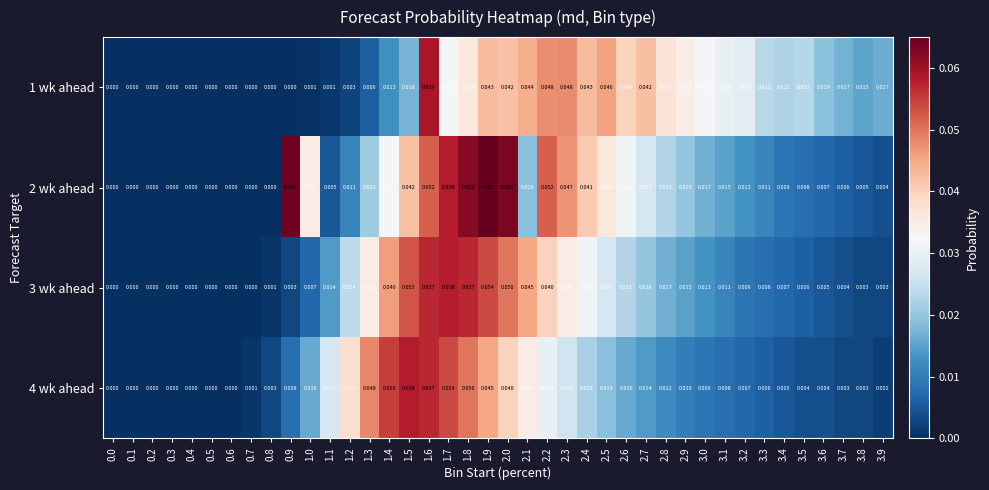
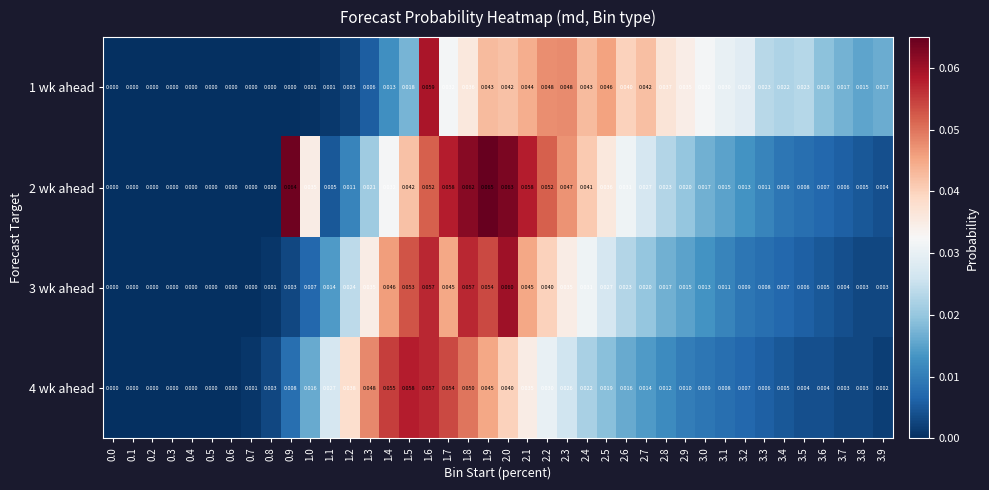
  {
    "1 wk ahead": {
      "0.0": 0.000,
      "0.1": 0.000,
      "0.2": 0.000,
      "0.3": 0.000,
      "0.4": 0.000,
      "0.5": 0.000,
      "0.6": 0.000,
      "0.7": 0.000,
      "0.8": 0.000,
      "0.9": 0.000,
      "1.0": 0.001,
      "1.1": 0.001,
      "1.2": 0.003,
      "1.3": 0.006,
      "1.4": 0.013,
      "1.5": 0.018,
      "1.6": 0.059,
      "1.9": 0.043,
      "2.0": 0.042,
      "2.1": 0.044,
      "2.2": 0.048,
      "2.3": 0.048,
      "2.4": 0.043,
      "2.5": 0.046,
      "2.6": 0.040,
      "2.7": 0.042,
      "3.3": 0.023,
      "3.4": 0.022,
      "3.5": 0.023,
      "3.6": 0.019,
      "3.7": 0.017,
      "3.8": 0.015,
      "3.9": 0.017
    },
    "2 wk ahead": {
      "0.0": 0.000,
      "0.1": 0.000,
      "0.2": 0.000,
      "0.3": 0.000,
      "0.4": 0.000,
      "0.5": 0.000,
      "0.6": 0.000,
      "0.7": 0.000,
      "0.8": 0.000,
      "0.9": 0.064,
      "1.1": 0.005,
      "1.2": 0.011,
      "1.3": 0.021,
      "1.5": 0.042,
      "1.6": 0.052,
      "1.7": 0.058,
      "1.8": 0.062,
      "1.9": 0.065,
      "2.0": 0.063,
-     "2.1": 0.019,
+     "2.1": 0.058,
      "2.2": 0.052,
      "2.3": 0.047,
      "2.4": 0.041,
      "2.8": 0.023,
      "2.9": 0.020,
      "3.0": 0.017,
      "3.1": 0.015,
      "3.2": 0.013,
      "3.3": 0.011,
      "3.4": 0.009,
      "3.5": 0.008,
      "3.6": 0.007,
      "3.7": 0.006,
      "3.8": 0.005,
      "3.9": 0.004
    },
    "3 wk ahead": {
      "0.0": 0.000,
      "0.1": 0.000,
      "0.2": 0.000,
      "0.3": 0.000,
      "0.4": 0.000,
      "0.5": 0.000,
      "0.6": 0.000,
      "0.7": 0.000,
      "0.8": 0.001,
      "0.9": 0.003,
      "1.0": 0.007,
      "1.1": 0.014,
      "1.2": 0.024,
      "1.4": 0.046,
      "1.5": 0.053,
      "1.6": 0.057,
-     "1.7": 0.058,
+     "1.7": 0.045,
      "1.8": 0.057,
      "1.9": 0.054,
-     "2.0": 0.050,
+     "2.0": 0.060,
      "2.1": 0.045,
      "2.2": 0.040,
      "2.6": 0.023,
      "2.7": 0.020,
      "2.8": 0.017,
      "2.9": 0.015,
      "3.0": 0.013,
      "3.1": 0.011,
      "3.2": 0.009,
      "3.3": 0.008,
      "3.4": 0.007,
      "3.5": 0.006,
      "3.6": 0.005,
      "3.7": 0.004,
      "3.8": 0.003,
      "3.9": 0.003
    },
    "4 wk ahead": {
      "0.0": 0.000,
      "0.1": 0.000,
      "0.2": 0.000,
      "0.3": 0.000,
      "0.4": 0.000,
      "0.5": 0.000,
      "0.6": 0.000,
      "0.7": 0.001,
      "0.8": 0.003,
      "0.9": 0.008,
      "1.0": 0.016,
      "1.3": 0.048,
      "1.4": 0.055,
      "1.5": 0.058,
      "1.6": 0.057,
      "1.7": 0.054,
      "1.8": 0.050,
      "1.9": 0.045,
      "2.0": 0.040,
      "2.4": 0.022,
      "2.5": 0.019,
      "2.6": 0.016,
      "2.7": 0.014,
      "2.8": 0.012,
      "2.9": 0.010,
      "3.0": 0.009,
      "3.1": 0.008,
      "3.2": 0.007,
      "3.3": 0.006,
      "3.4": 0.005,
      "3.5": 0.004,
      "3.6": 0.004,
      "3.7": 0.003,
      "3.8": 0.003,
      "3.9": 0.002
    }
  }
